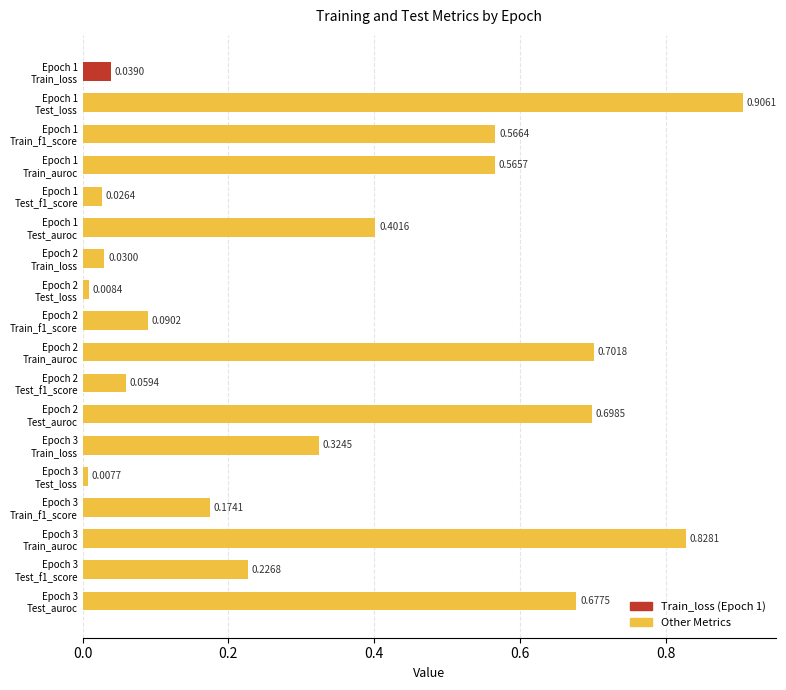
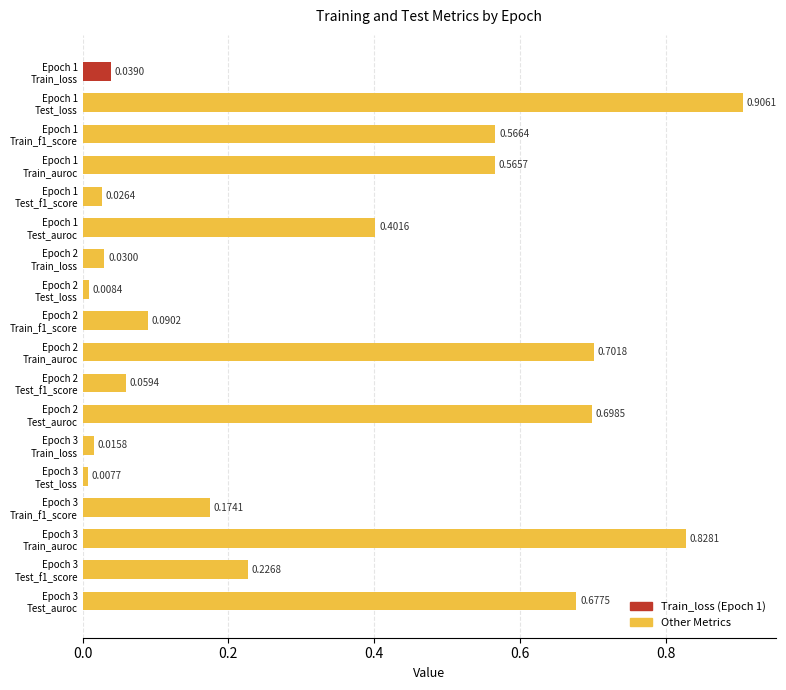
  {
    "Epoch 1 Train_loss": 0.0390,
    "Epoch 1 Test_loss": 0.9061,
    "Epoch 1 Train_f1_score": 0.5664,
    "Epoch 1 Train_auroc": 0.5657,
    "Epoch 1 Test_f1_score": 0.0264,
    "Epoch 1 Test_auroc": 0.4016,
    "Epoch 2 Train_loss": 0.0300,
    "Epoch 2 Test_loss": 0.0084,
    "Epoch 2 Train_f1_score": 0.0902,
    "Epoch 2 Train_auroc": 0.7018,
    "Epoch 2 Test_f1_score": 0.0594,
    "Epoch 2 Test_auroc": 0.6985,
-   "Epoch 3 Train_loss": 0.3245,
+   "Epoch 3 Train_loss": 0.0158,
    "Epoch 3 Test_loss": 0.0077,
    "Epoch 3 Train_f1_score": 0.1741,
    "Epoch 3 Train_auroc": 0.8281,
    "Epoch 3 Test_f1_score": 0.2268,
    "Epoch 3 Test_auroc": 0.6775
  }
